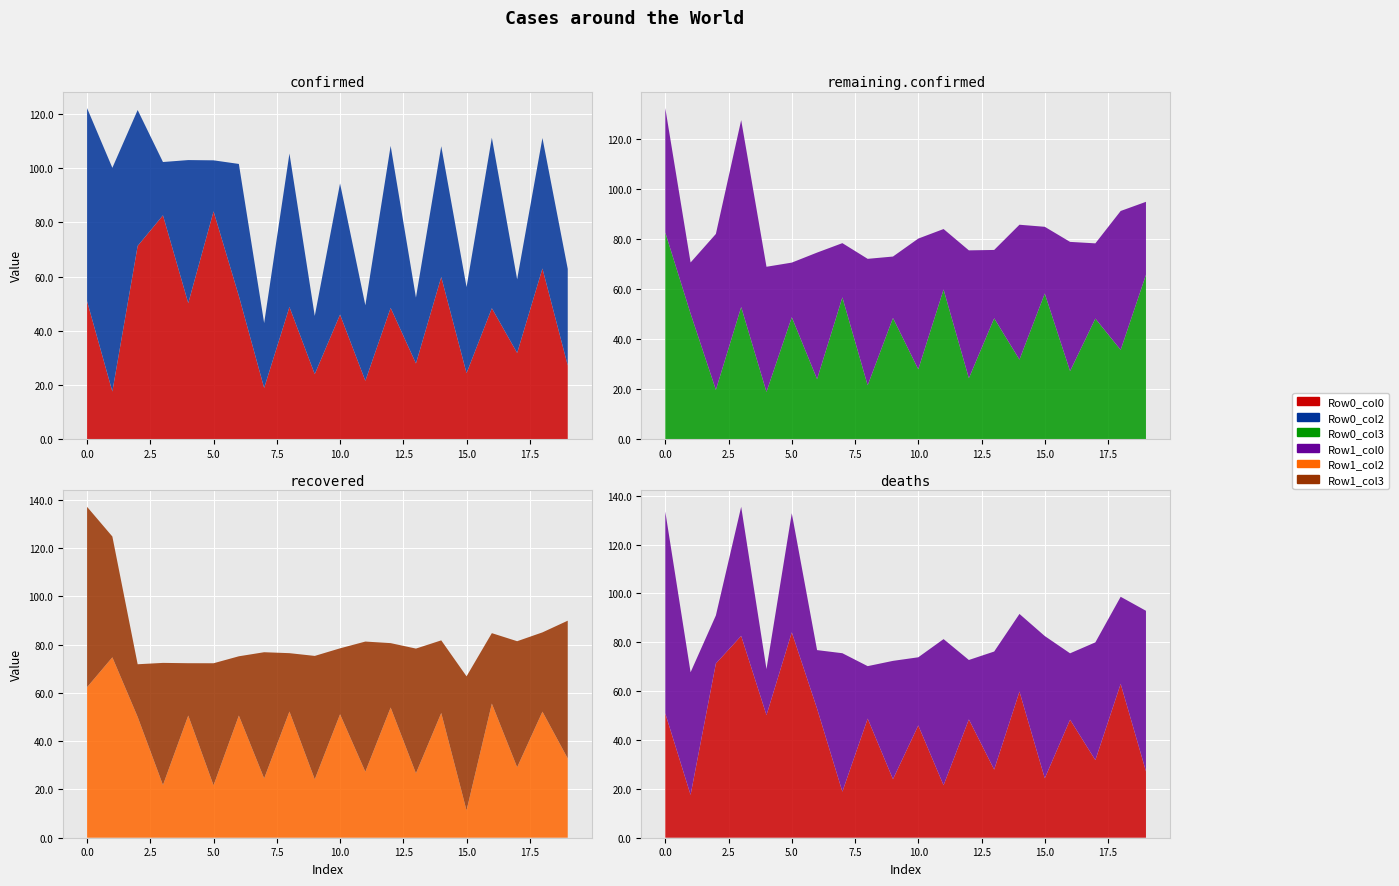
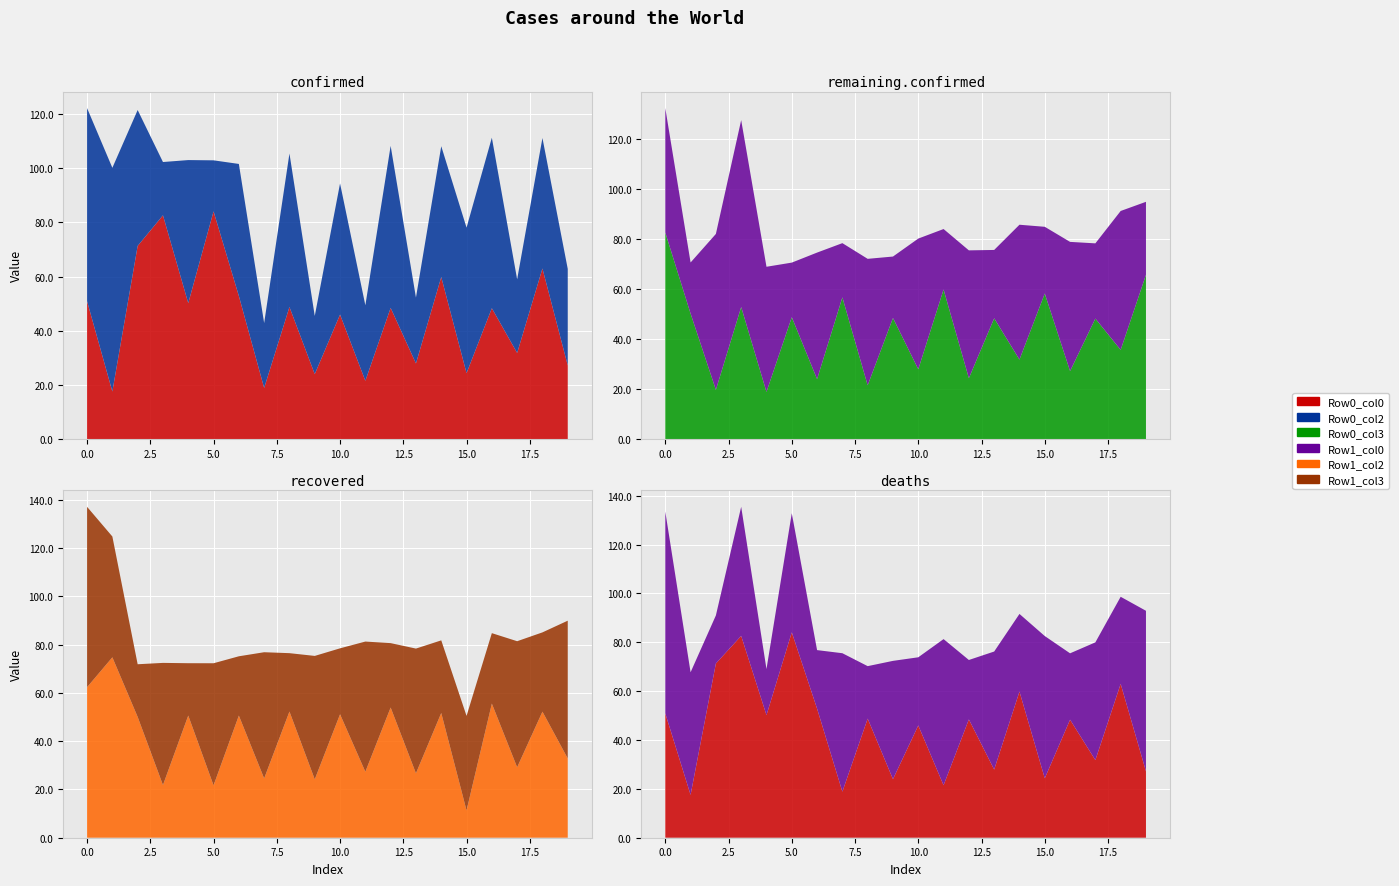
  {
    "confirmed": {
      "Row0_col0": {
        "0.0": 51,
        "5.0": 84,
        "10.0": 46,
        "15.0": 24
      },
      "Row0_col2": {
        "0.0": 71,
        "5.0": 19,
        "10.0": 48,
-       "15.0": 32
+       "15.0": 54
      }
    },
    "remaining.confirmed": {
      "Row0_col3": {
        "0.0": 83,
        "5.0": 49,
        "10.0": 28,
        "15.0": 58
      },
      "Row1_col0": {
        "0.0": 50,
        "5.0": 22,
        "10.0": 52,
        "15.0": 27
      }
    },
    "recovered": {
      "Row1_col2": {
        "0.0": 62,
        "5.0": 22,
        "10.0": 51,
        "15.0": 11
      },
      "Row1_col3": {
        "0.0": 75,
        "5.0": 51,
        "10.0": 27,
-       "15.0": 56
+       "15.0": 39
      }
    },
    "deaths": {
      "Row0_col0": {
        "0.0": 51,
        "5.0": 84,
        "10.0": 46,
        "15.0": 24
      }
    }
  }
